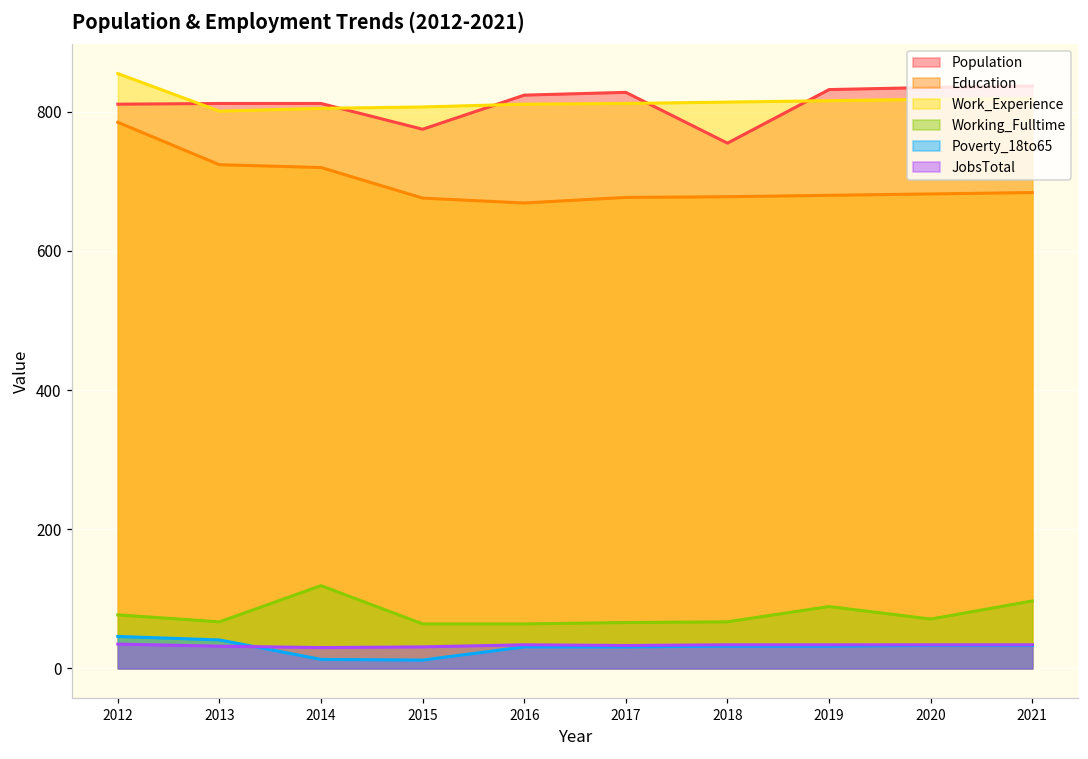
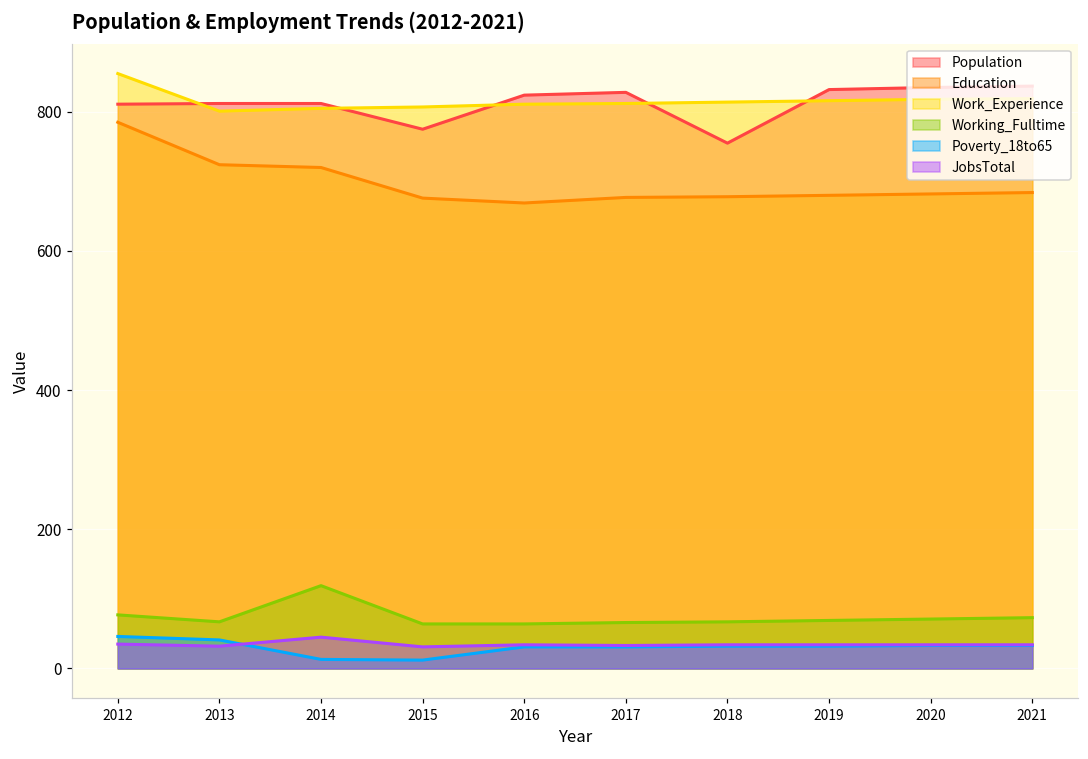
  {
    "Population": {
      "2012": 810,
      "2013": 810,
      "2014": 810,
      "2015": 780,
      "2016": 820,
      "2017": 830,
      "2018": 760,
      "2019": 830
    },
    "Working_Fulltime": {
      "2012": 80,
      "2013": 70,
      "2014": 120,
      "2015": 60,
      "2016": 60,
      "2017": 70,
      "2018": 70,
-     "2019": 90,
+     "2019": 70,
      "2020": 70,
-     "2021": 100
+     "2021": 70
    },
    "Poverty_18to65": {
      "2012": 50,
      "2013": 40,
      "2014": 10,
      "2015": 10
    },
    "JobsTotal": {
      "2012": 40,
      "2013": 30,
-     "2014": 30,
+     "2014": 50,
      "2015": 30
    }
  }
